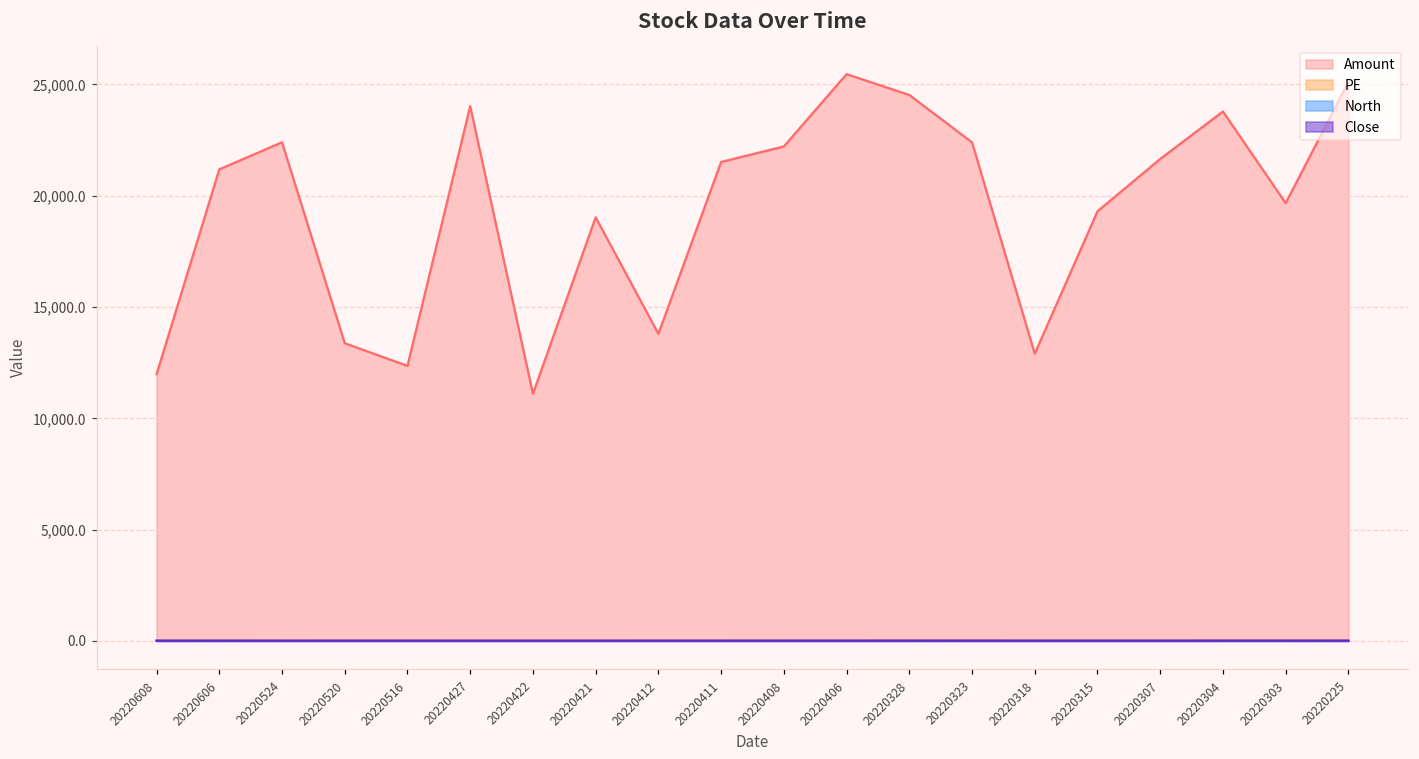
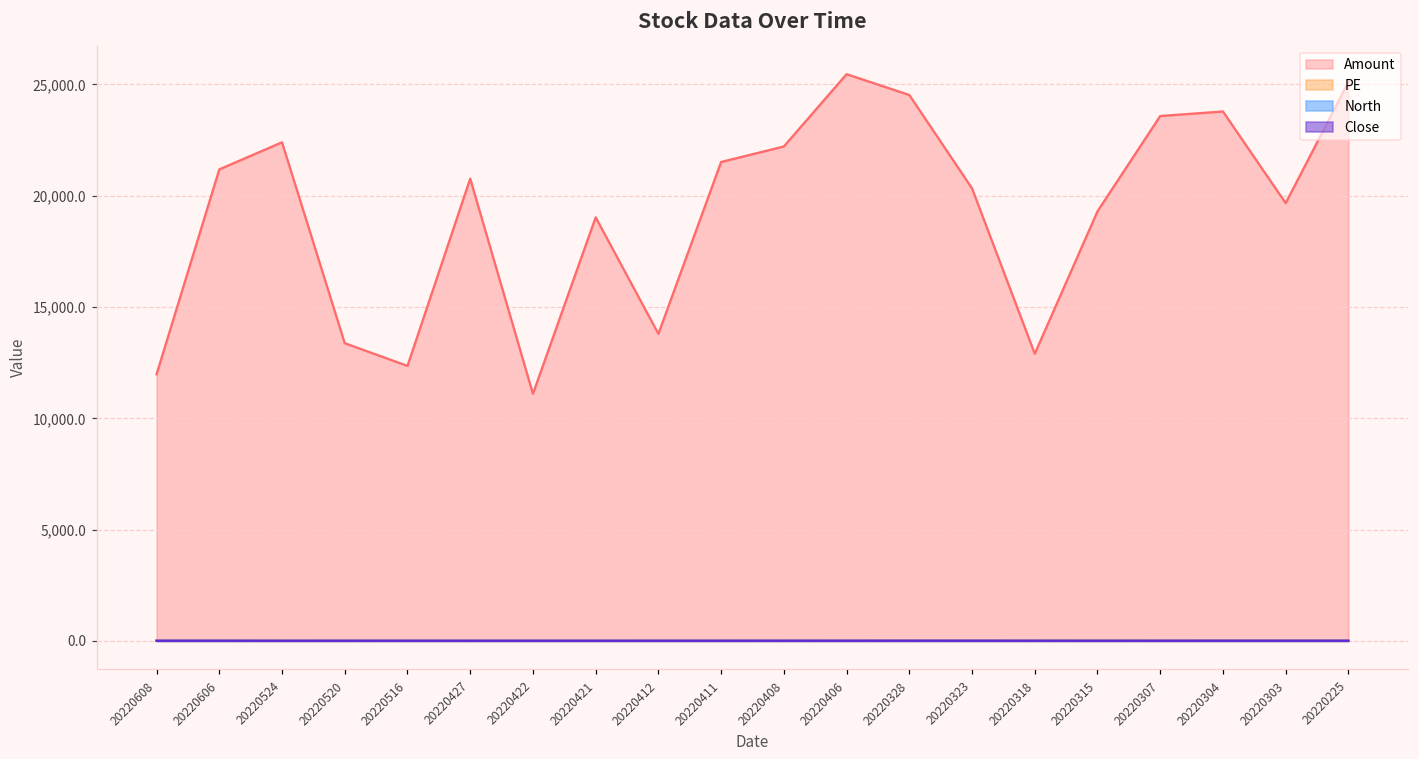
  {
    "Amount": {
      "20220608": "12,000",
      "20220606": "21,200",
      "20220524": "22,400",
      "20220520": "13,400",
      "20220516": "12,400",
-     "20220427": "24,000",
+     "20220427": "20,800",
      "20220422": "11,100",
      "20220421": "19,000",
      "20220412": "13,800",
      "20220411": "21,500",
      "20220408": "22,200",
      "20220406": "25,500",
      "20220328": "24,500",
-     "20220323": "22,400",
+     "20220323": "20,300",
      "20220318": "12,900",
      "20220315": "19,300",
-     "20220307": "21,700",
+     "20220307": "23,600",
      "20220304": "23,800",
      "20220303": "19,700"
    }
  }
